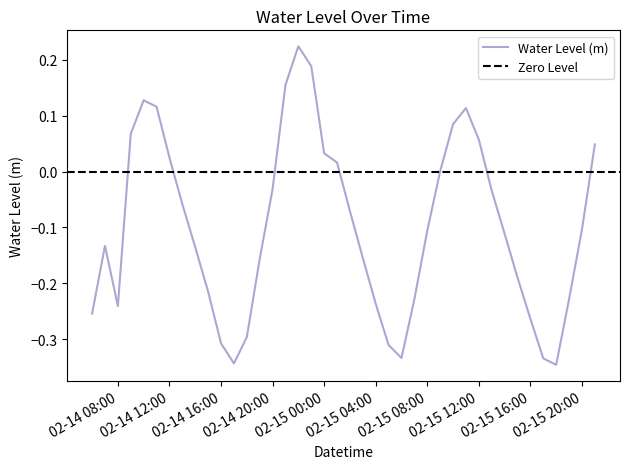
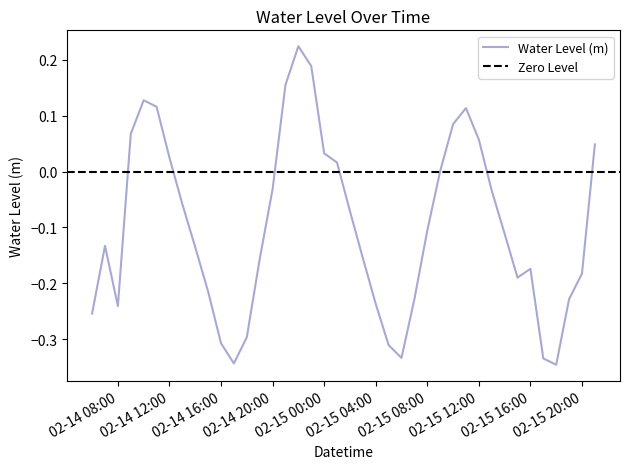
  {
    "02-14 08:00": -0.24,
    "02-14 12:00": 0.03,
    "02-14 16:00": -0.31,
    "02-14 20:00": -0.03,
    "02-15 00:00": 0.03,
    "02-15 04:00": -0.24,
    "02-15 08:00": -0.11,
    "02-15 12:00": 0.06,
-   "02-15 16:00": -0.26,
-   "02-15 20:00": -0.10
+   "02-15 16:00": -0.17,
+   "02-15 20:00": -0.18
  }
